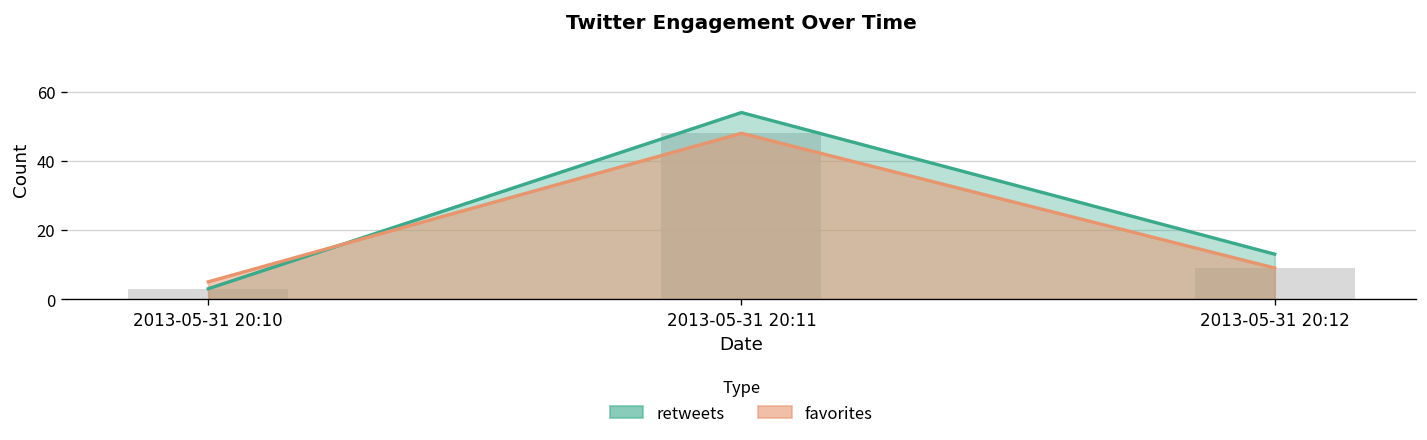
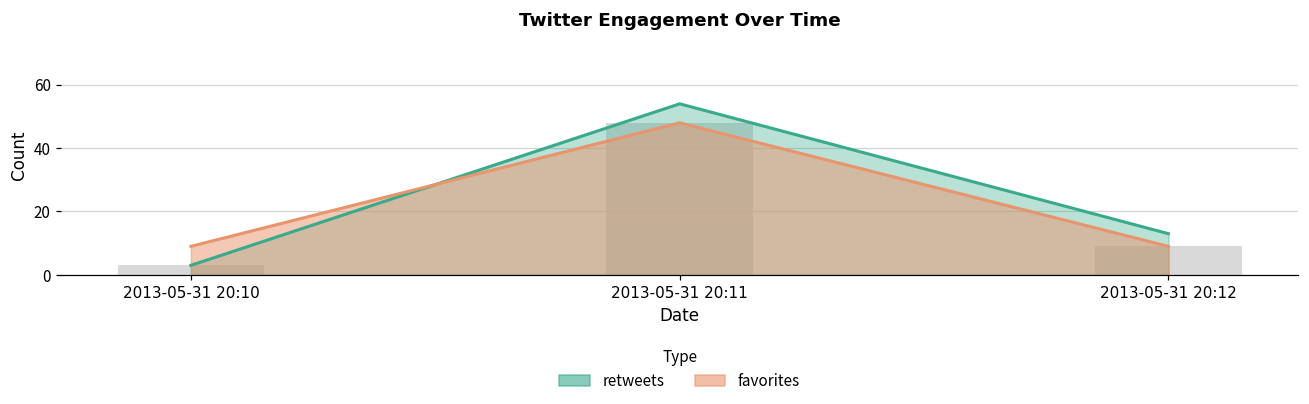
  {
    "favorites": {
-     "2013-05-31 20:10": 5,
+     "2013-05-31 20:10": 9,
      "2013-05-31 20:11": 48,
      "2013-05-31 20:12": 9
    }
  }
